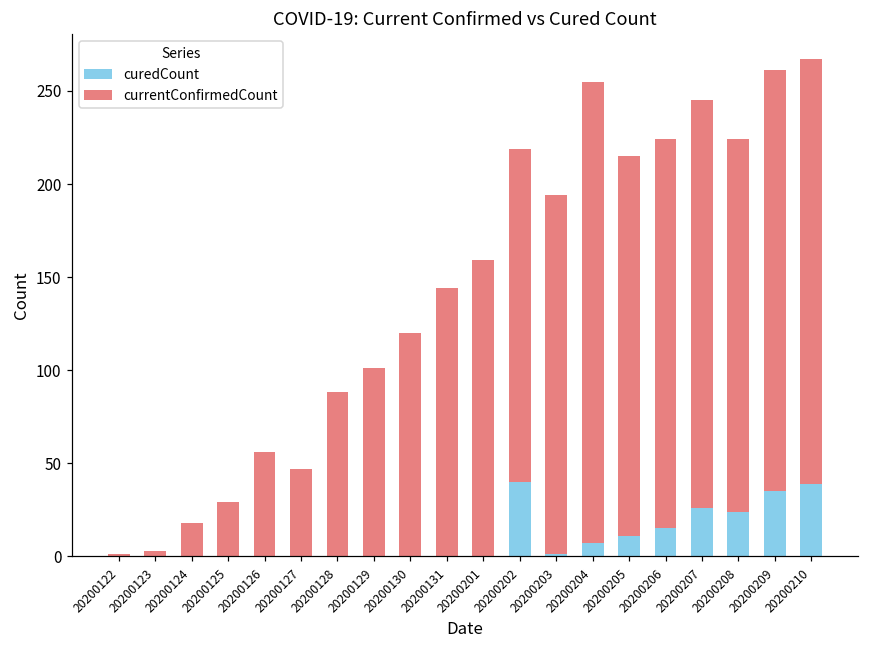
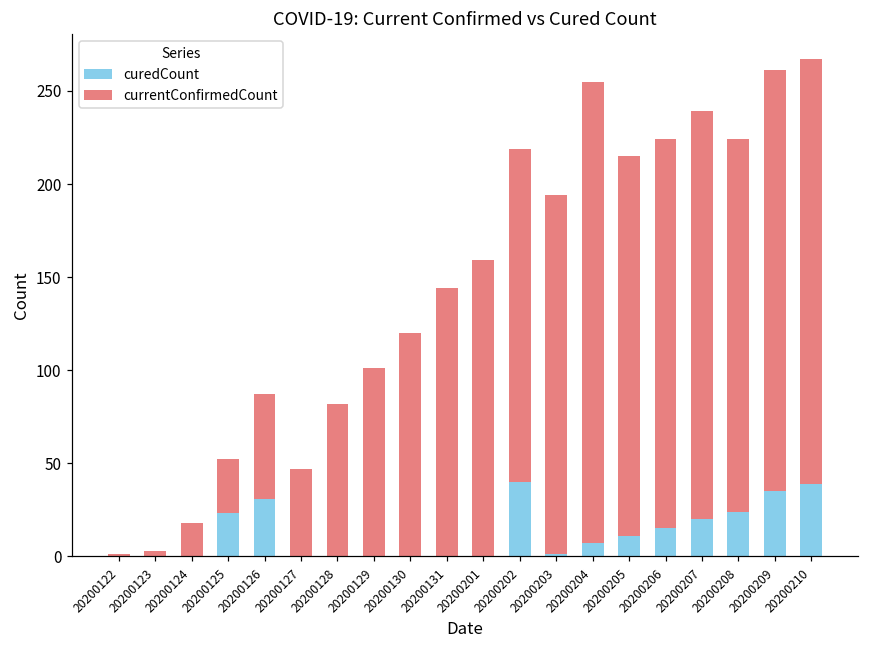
  {
    "curedCount": {
      "20200122": 0,
      "20200123": 0,
      "20200124": 0,
-     "20200125": 0,
-     "20200126": 0,
+     "20200125": 23,
+     "20200126": 31,
      "20200127": 0,
      "20200128": 0,
      "20200129": 0,
      "20200130": 0,
      "20200131": 0,
      "20200201": 0,
      "20200202": 40,
      "20200204": 7,
      "20200205": 11,
      "20200206": 15,
-     "20200207": 26,
+     "20200207": 20,
      "20200208": 24,
      "20200209": 35,
      "20200210": 39
    },
    "currentConfirmedCount": {
      "20200123": 3,
      "20200124": 18,
      "20200125": 29,
      "20200126": 56,
      "20200127": 47,
-     "20200128": 88,
+     "20200128": 82,
      "20200129": 101,
      "20200130": 120,
      "20200131": 144,
      "20200201": 159,
      "20200202": 179,
      "20200203": 193,
      "20200204": 248,
      "20200205": 204,
      "20200206": 209,
      "20200207": 219,
      "20200208": 200,
      "20200209": 226,
      "20200210": 228
    }
  }
